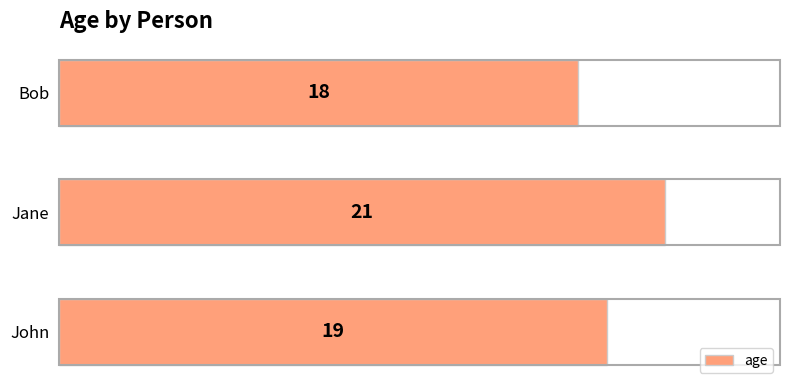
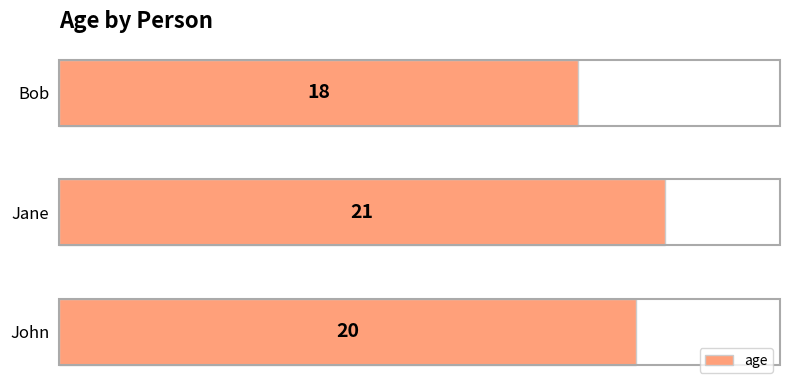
  {
    "Bob": 18,
    "Jane": 21,
-   "John": 19
+   "John": 20
  }
